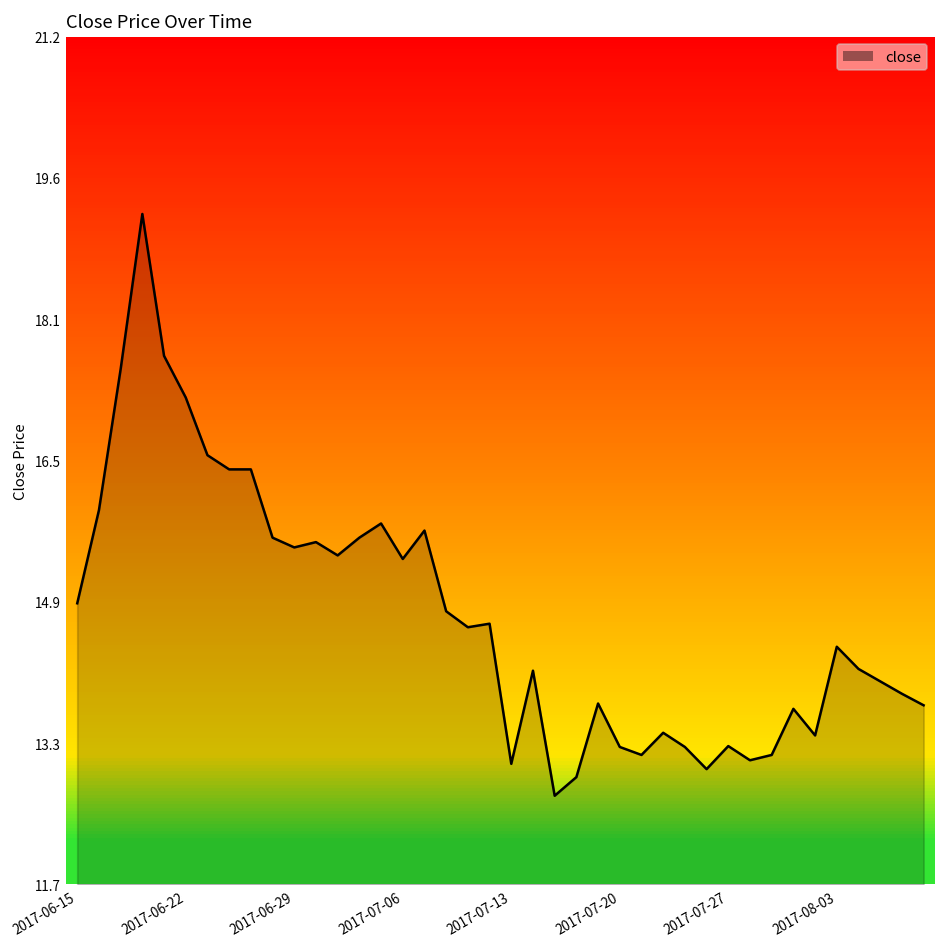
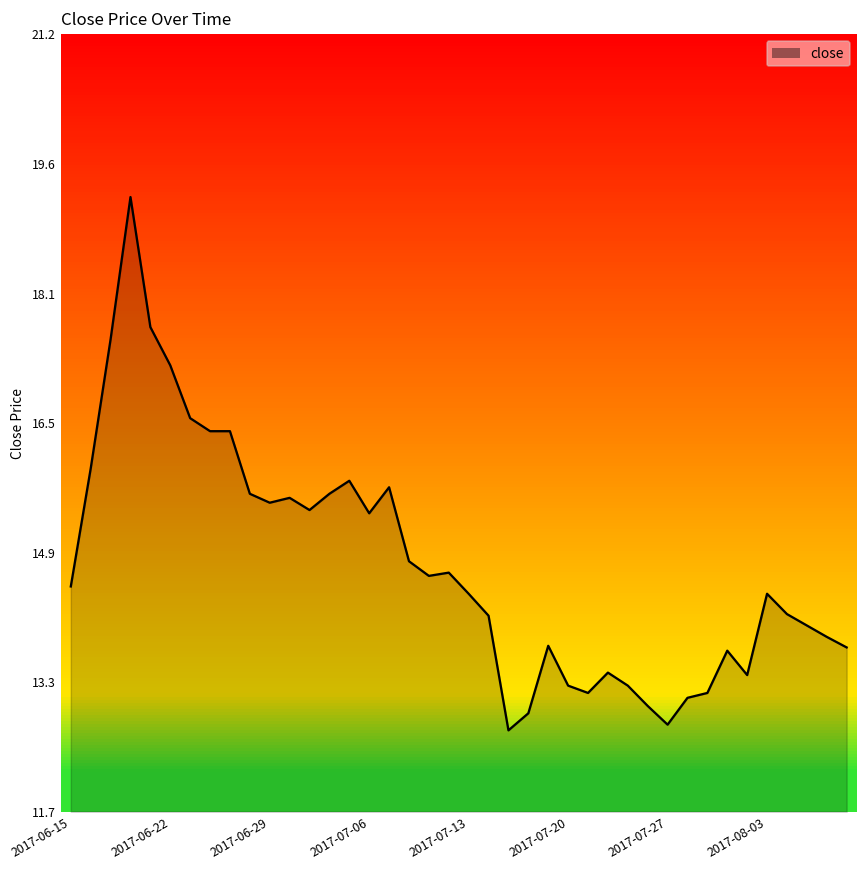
  {
-   "2017-06-15": 14.9,
+   "2017-06-15": 14.5,
    "2017-06-22": 17.2,
    "2017-06-29": 15.5,
    "2017-07-06": 15.4,
-   "2017-07-13": 13.0,
+   "2017-07-13": 14.4,
    "2017-07-20": 13.2,
-   "2017-07-27": 13.2,
+   "2017-07-27": 12.8,
    "2017-08-03": 14.4
  }
